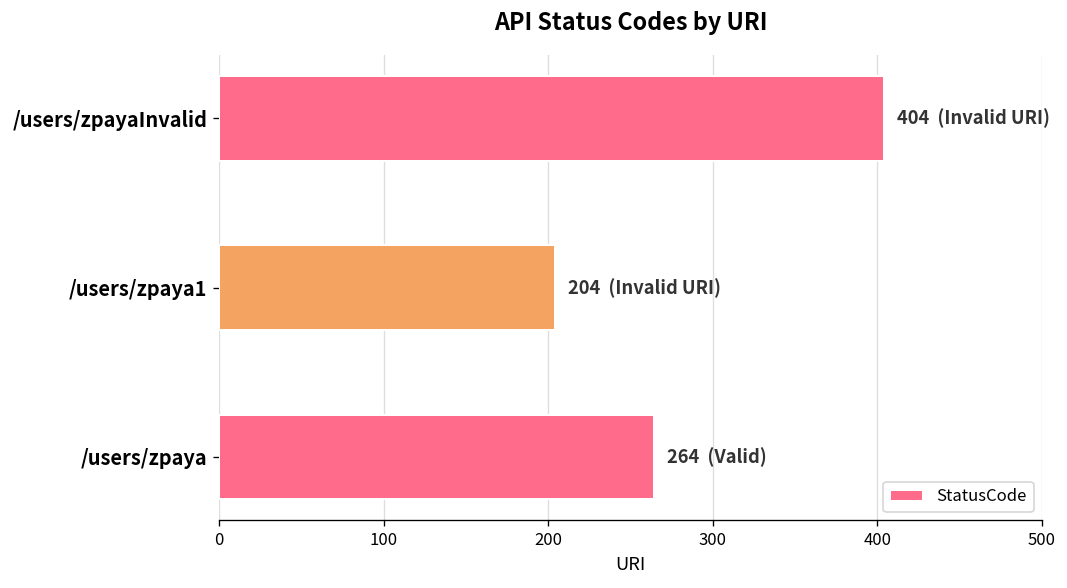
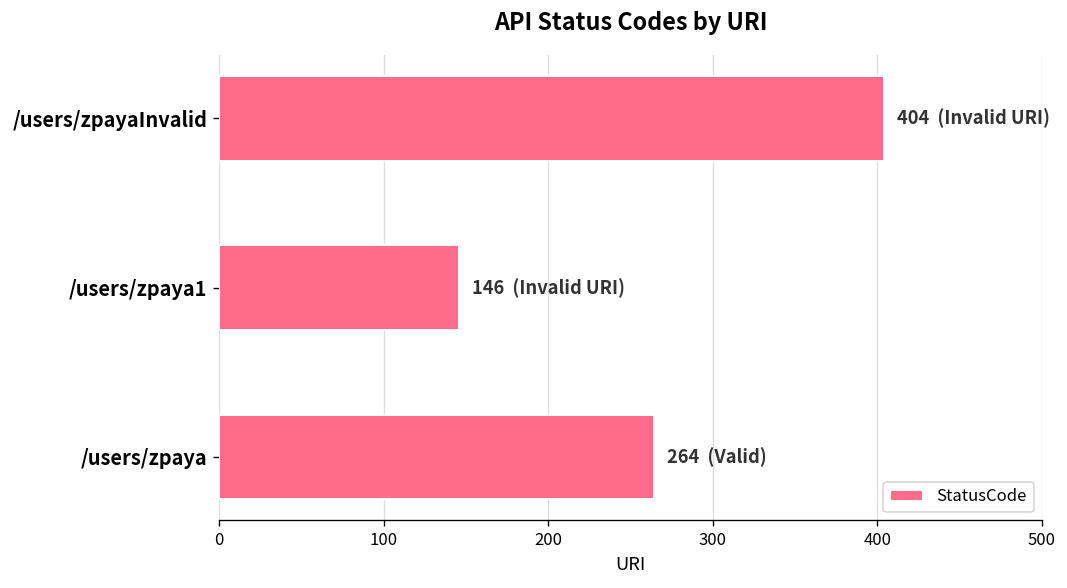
  {
    "/users/zpayaInvalid": 404,
-   "/users/zpaya1": 204,
+   "/users/zpaya1": 146,
    "/users/zpaya": 264
  }
